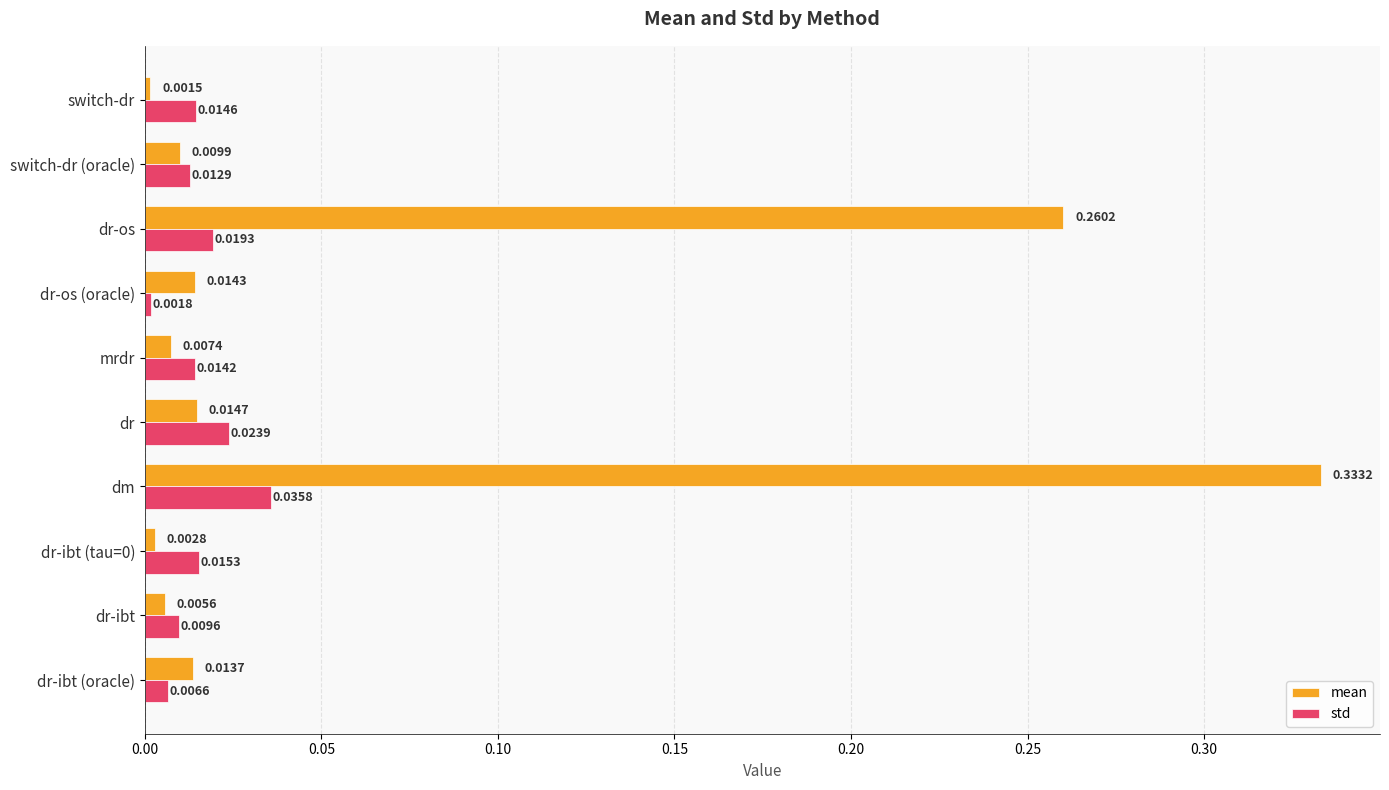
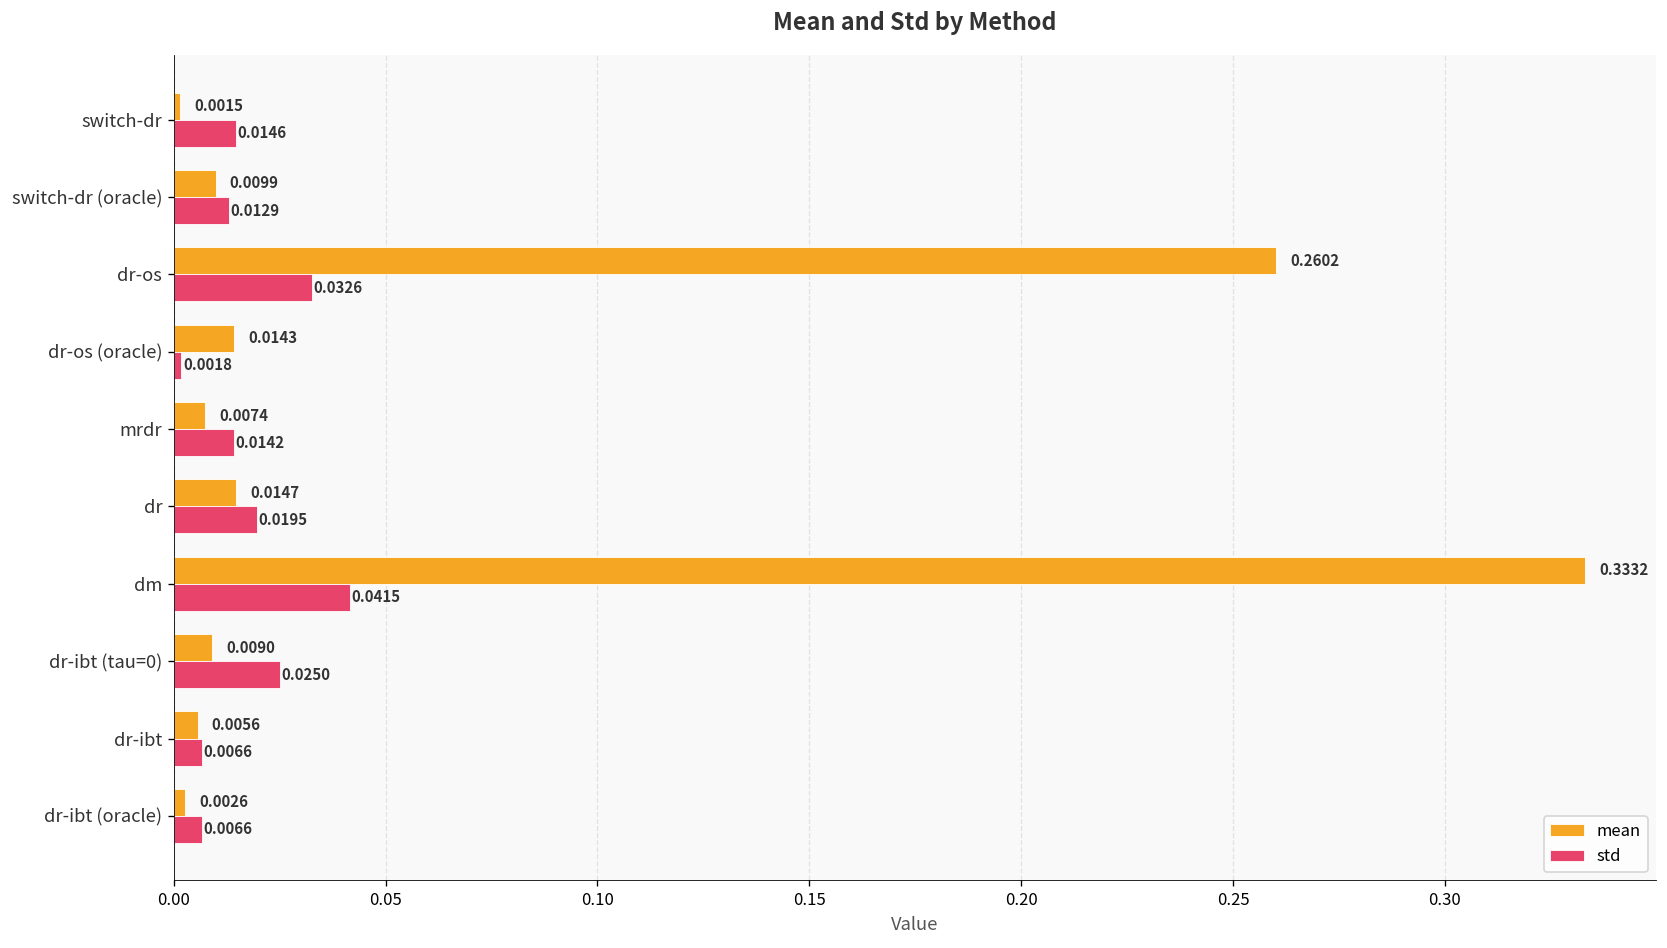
  {
    "mean": {
      "switch-dr": 0.0015,
      "switch-dr (oracle)": 0.0099,
      "dr-os": 0.2602,
      "dr-os (oracle)": 0.0143,
      "mrdr": 0.0074,
      "dr": 0.0147,
      "dm": 0.3332,
-     "dr-ibt (tau=0)": 0.0028,
+     "dr-ibt (tau=0)": 0.0090,
      "dr-ibt": 0.0056,
-     "dr-ibt (oracle)": 0.0137
+     "dr-ibt (oracle)": 0.0026
    },
    "std": {
      "switch-dr": 0.0146,
      "switch-dr (oracle)": 0.0129,
-     "dr-os": 0.0193,
+     "dr-os": 0.0326,
      "dr-os (oracle)": 0.0018,
      "mrdr": 0.0142,
-     "dr": 0.0239,
-     "dm": 0.0358,
-     "dr-ibt (tau=0)": 0.0153,
-     "dr-ibt": 0.0096,
+     "dr": 0.0195,
+     "dm": 0.0415,
+     "dr-ibt (tau=0)": 0.0250,
+     "dr-ibt": 0.0066,
      "dr-ibt (oracle)": 0.0066
    }
  }
